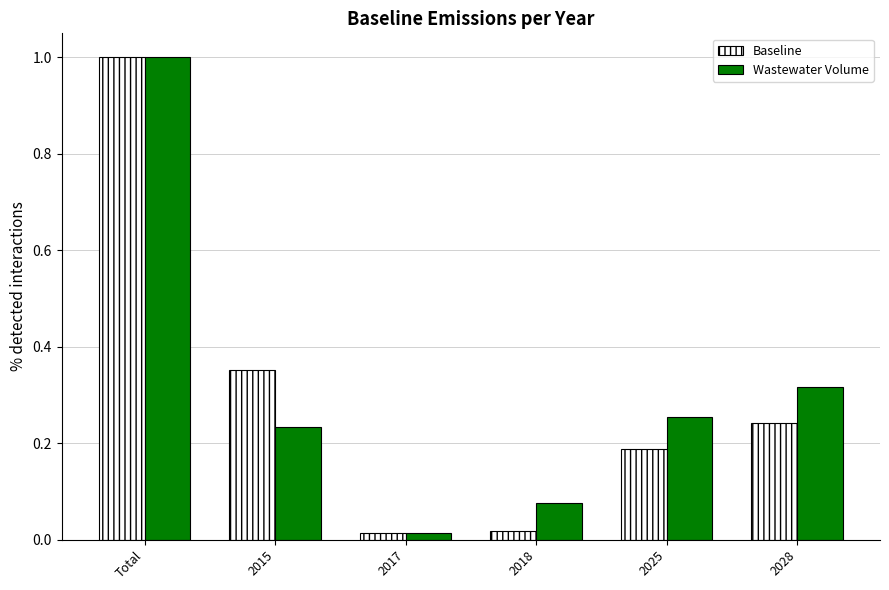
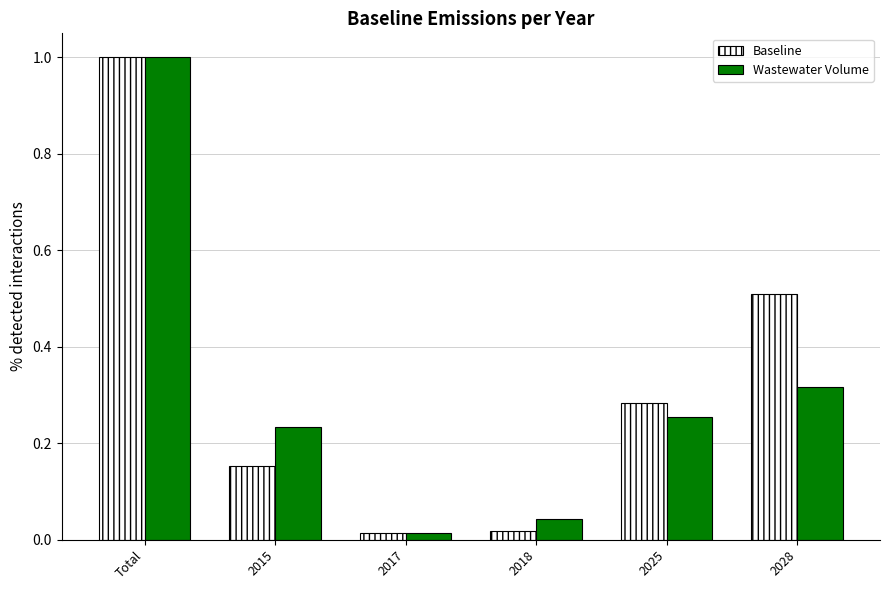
  {
    "Baseline": {
      "Total": 1.00,
-     "2015": 0.35,
+     "2015": 0.15,
      "2017": 0.01,
      "2018": 0.02,
-     "2025": 0.19,
-     "2028": 0.24
+     "2025": 0.28,
+     "2028": 0.51
    },
    "Wastewater Volume": {
      "Total": 1.00,
      "2015": 0.23,
      "2017": 0.01,
-     "2018": 0.08,
+     "2018": 0.04,
      "2025": 0.25,
      "2028": 0.32
    }
  }
